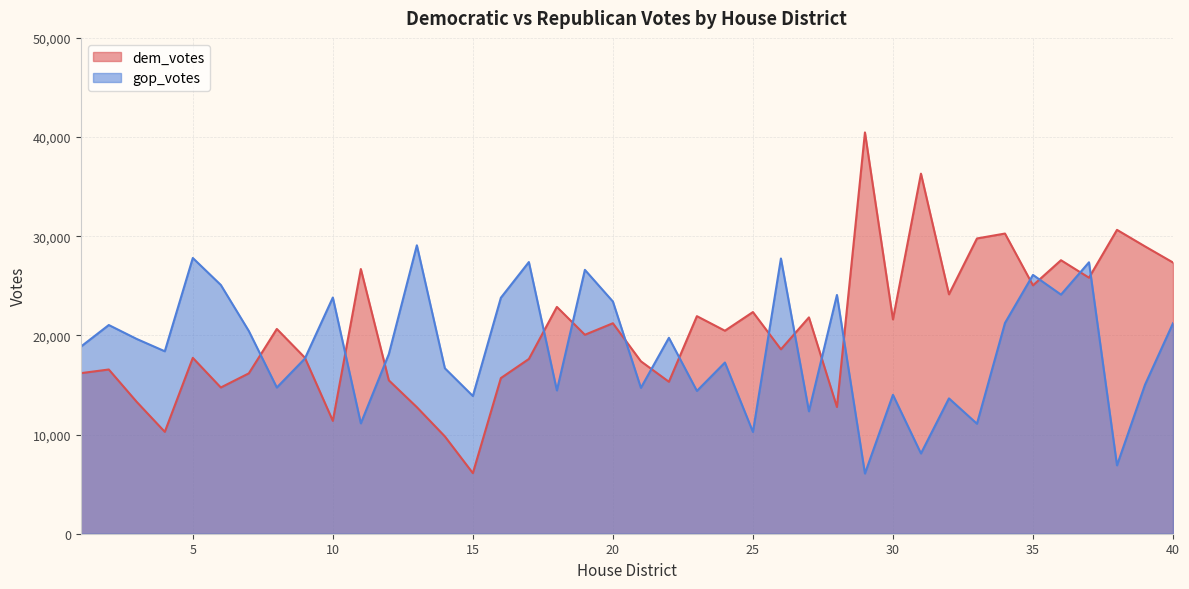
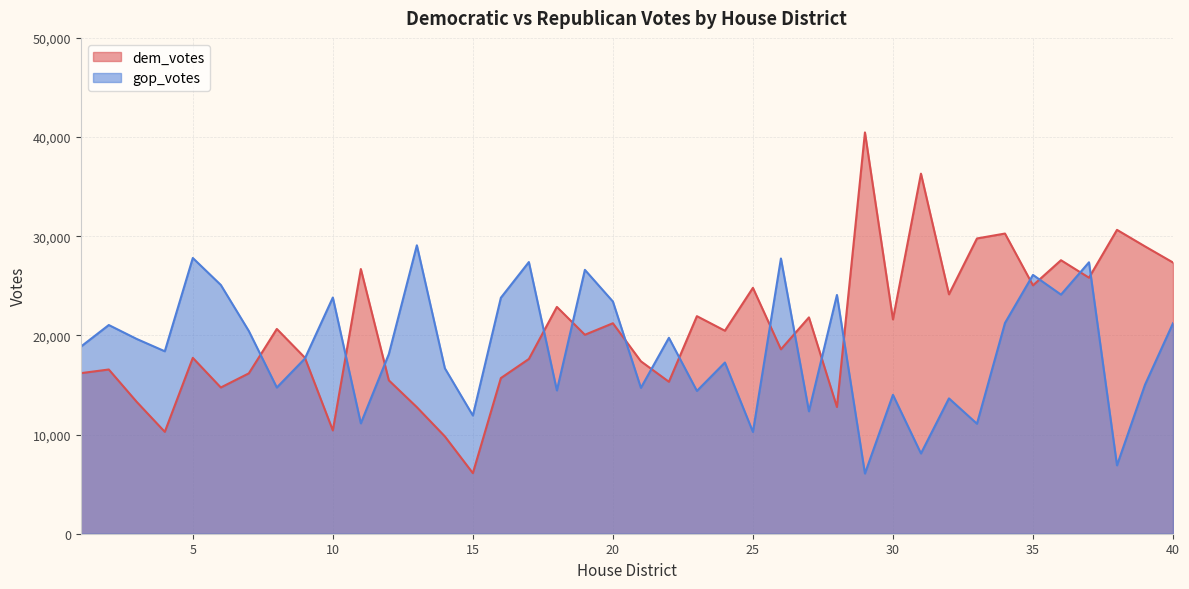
  {
    "dem_votes": {
      "5": "18,000",
-     "10": "11,000",
+     "10": "10,000",
      "15": "6,000",
      "20": "21,000",
-     "25": "22,000",
+     "25": "25,000",
      "30": "22,000",
      "35": "25,000",
      "40": "27,000"
    },
    "gop_votes": {
      "5": "28,000",
      "10": "24,000",
-     "15": "14,000",
+     "15": "12,000",
      "20": "23,000",
      "25": "10,000",
      "30": "14,000",
      "35": "26,000",
      "40": "21,000"
    }
  }
